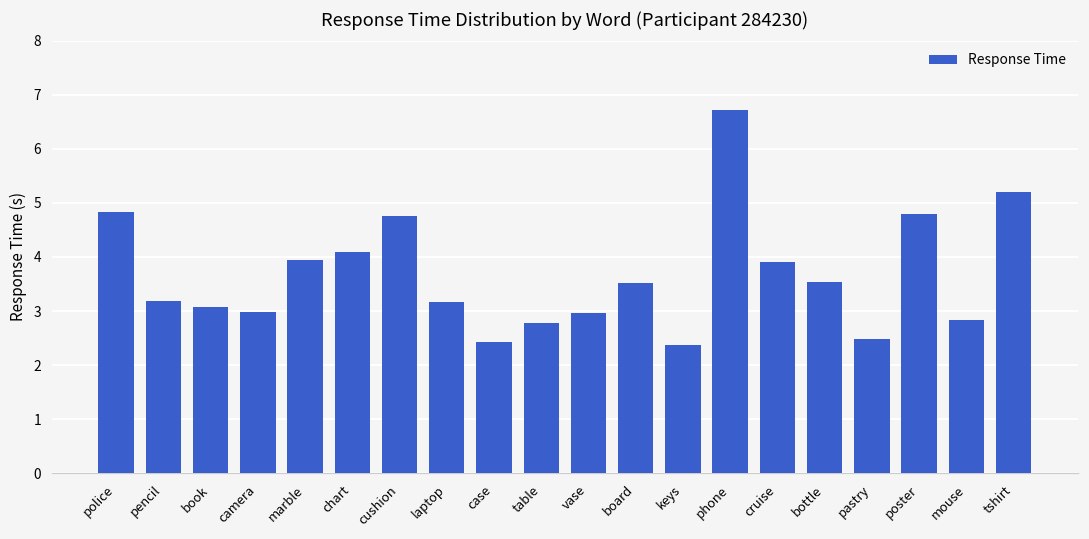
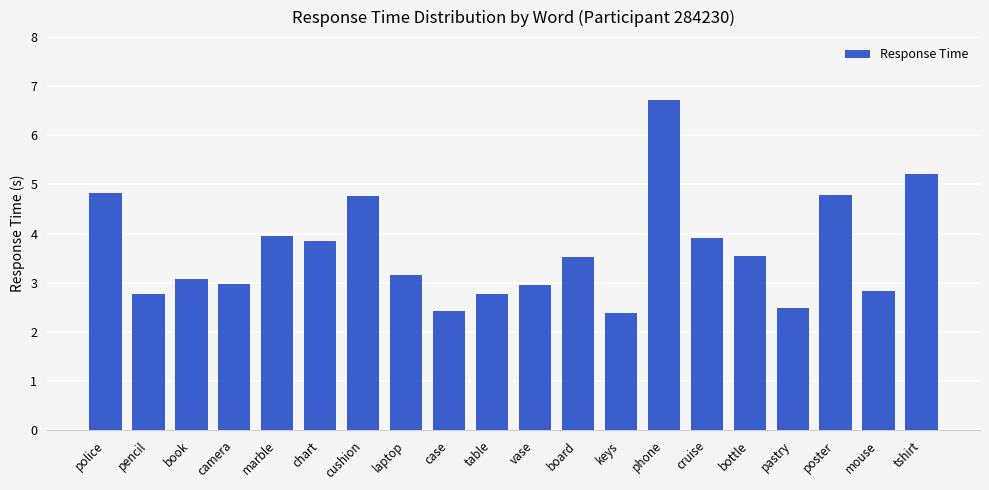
  {
    "police": 4.8,
-   "pencil": 3.2,
+   "pencil": 2.8,
    "book": 3.1,
    "camera": 3.0,
    "marble": 3.9,
-   "chart": 4.1,
+   "chart": 3.8,
    "cushion": 4.8,
    "laptop": 3.2,
    "case": 2.4,
    "table": 2.8,
    "vase": 3.0,
    "board": 3.5,
    "keys": 2.4,
    "phone": 6.7,
    "cruise": 3.9,
    "bottle": 3.5,
    "pastry": 2.5,
    "poster": 4.8,
    "mouse": 2.8,
    "tshirt": 5.2
  }
